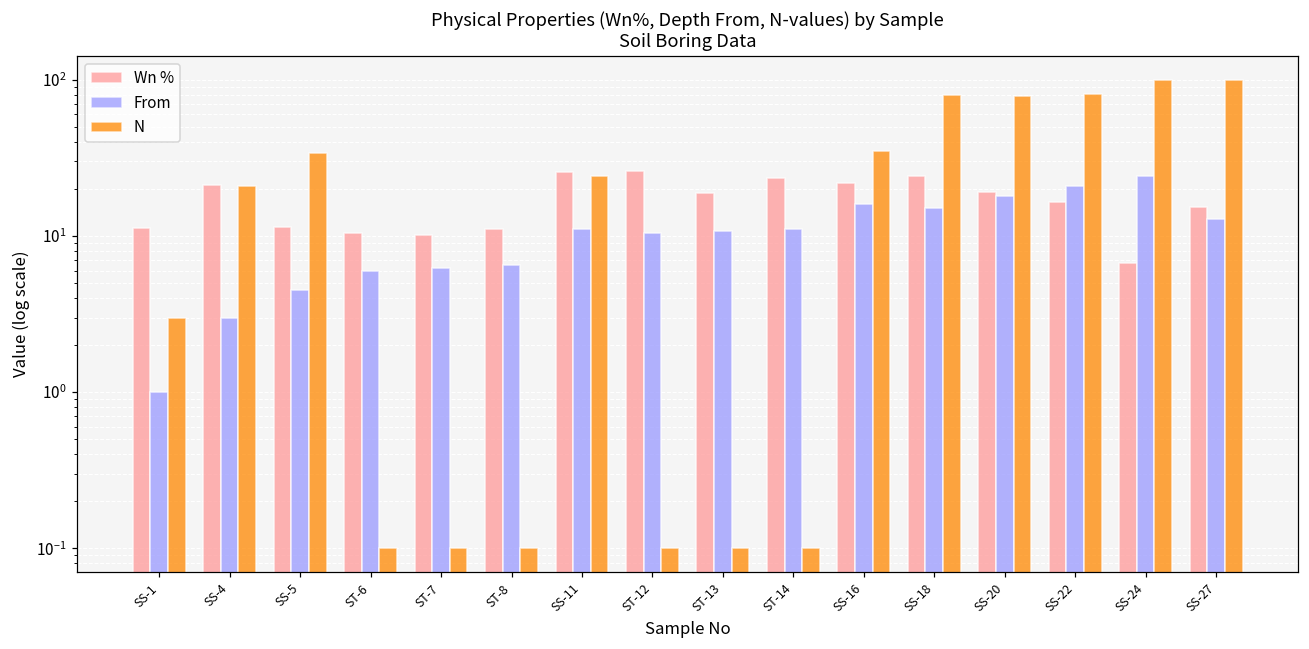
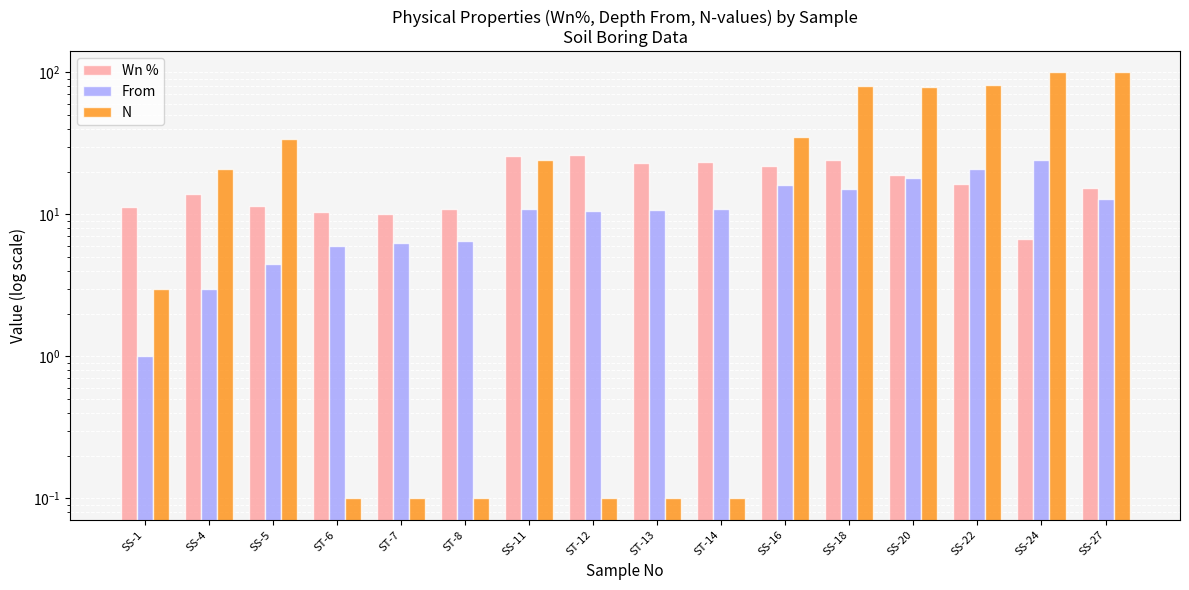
  {
    "Wn %": {
      "SS-1": 11,
-     "SS-4": 21,
+     "SS-4": 14,
      "SS-5": 11,
      "ST-6": 10,
      "ST-7": 10,
      "ST-8": 11,
      "SS-11": 26,
      "ST-12": 26,
-     "ST-13": 19,
+     "ST-13": 23,
      "ST-14": 24,
      "SS-16": 22,
      "SS-18": 24,
      "SS-20": 19,
      "SS-22": 17,
      "SS-24": 7,
      "SS-27": 15
    },
    "From": {
      "SS-1": 1,
      "SS-4": 3,
      "SS-5": 4.5,
      "ST-6": 6,
      "ST-7": 6,
      "ST-8": 7,
      "SS-11": 11,
      "ST-12": 11,
      "ST-13": 11,
      "ST-14": 11,
      "SS-16": 16,
      "SS-18": 15,
      "SS-20": 18,
      "SS-22": 21,
      "SS-24": 24,
      "SS-27": 13
    },
    "N": {
      "SS-1": 3,
      "SS-4": 21,
      "SS-5": 34,
      "ST-6": 0.10,
      "ST-7": 0.10,
      "ST-8": 0.10,
      "SS-11": 24,
      "ST-12": 0.10,
      "ST-13": 0.10,
      "ST-14": 0.10,
      "SS-16": 35,
      "SS-18": 80,
      "SS-20": 80,
      "SS-22": 80,
      "SS-24": 100,
      "SS-27": 100
    }
  }
